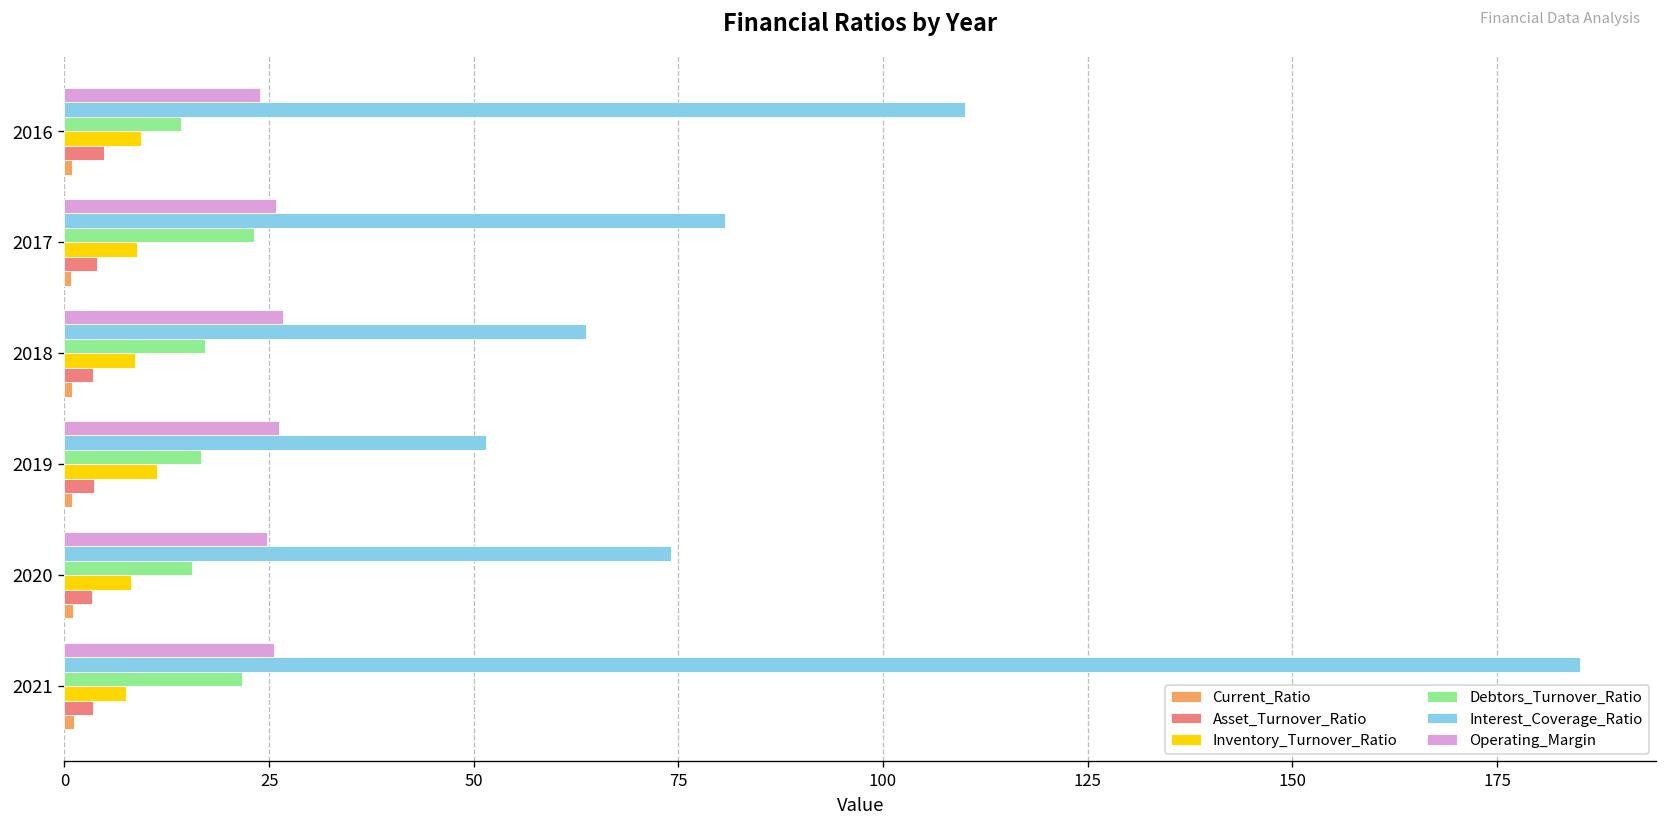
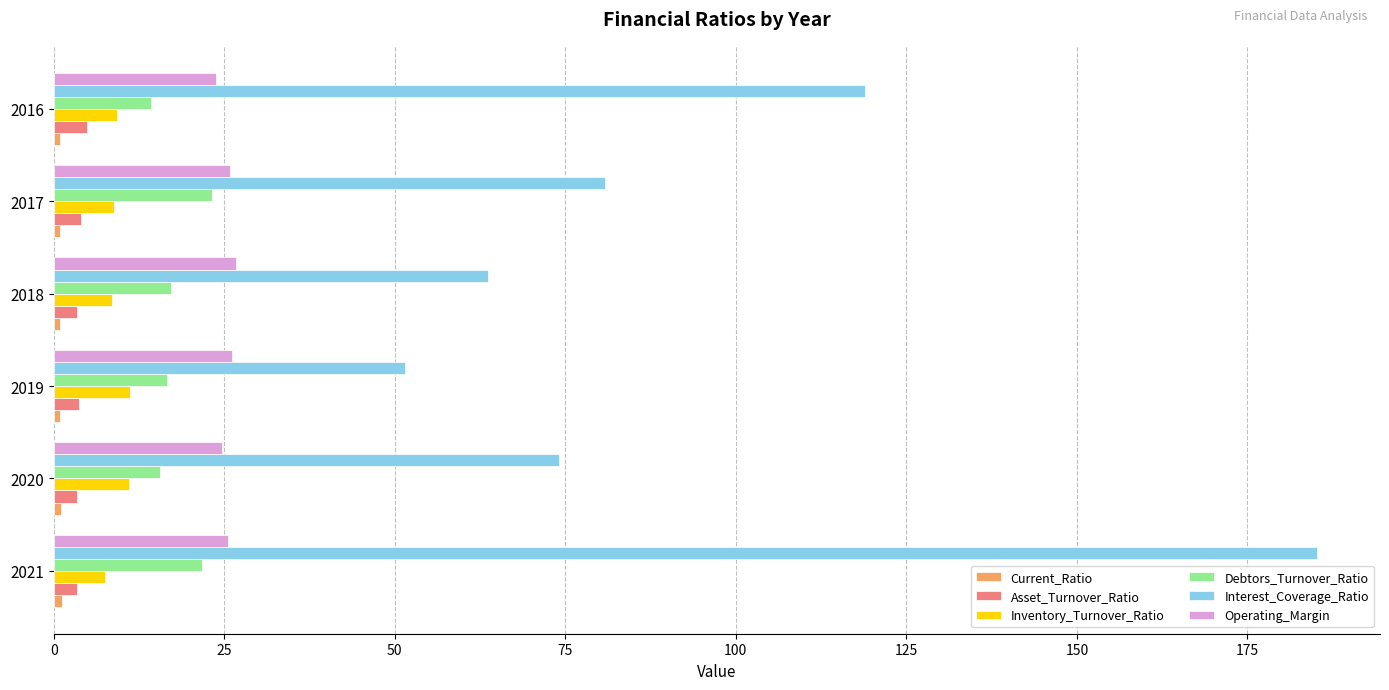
  {
    "Inventory_Turnover_Ratio": {
      "2016": 9,
      "2017": 9,
      "2018": 9,
      "2019": 11,
-     "2020": 8,
+     "2020": 11,
      "2021": 7
    },
    "Debtors_Turnover_Ratio": {
      "2016": 14,
      "2017": 23,
      "2018": 17,
      "2019": 17,
      "2020": 16,
      "2021": 22
    },
    "Interest_Coverage_Ratio": {
-     "2016": 110,
+     "2016": 119,
      "2017": 81,
      "2018": 64,
      "2019": 51,
      "2020": 74,
      "2021": 185
    },
    "Operating_Margin": {
      "2016": 24,
      "2017": 26,
      "2018": 27,
      "2019": 26,
      "2020": 25,
      "2021": 26
    }
  }
